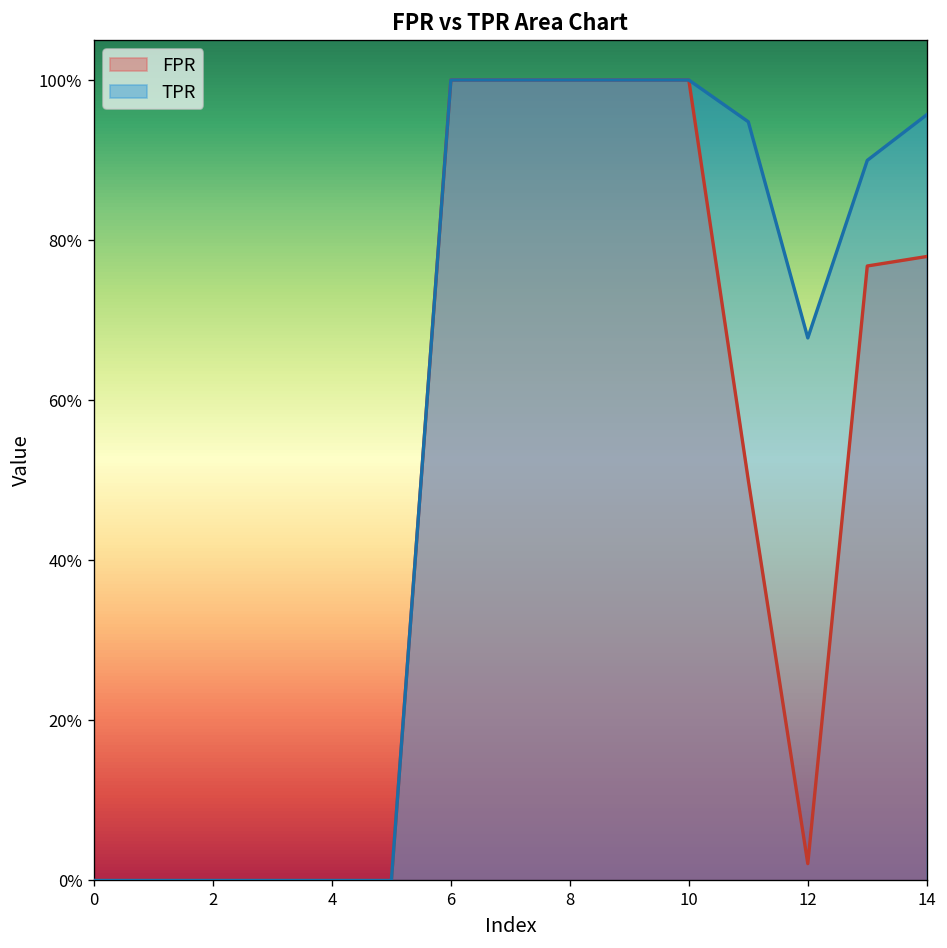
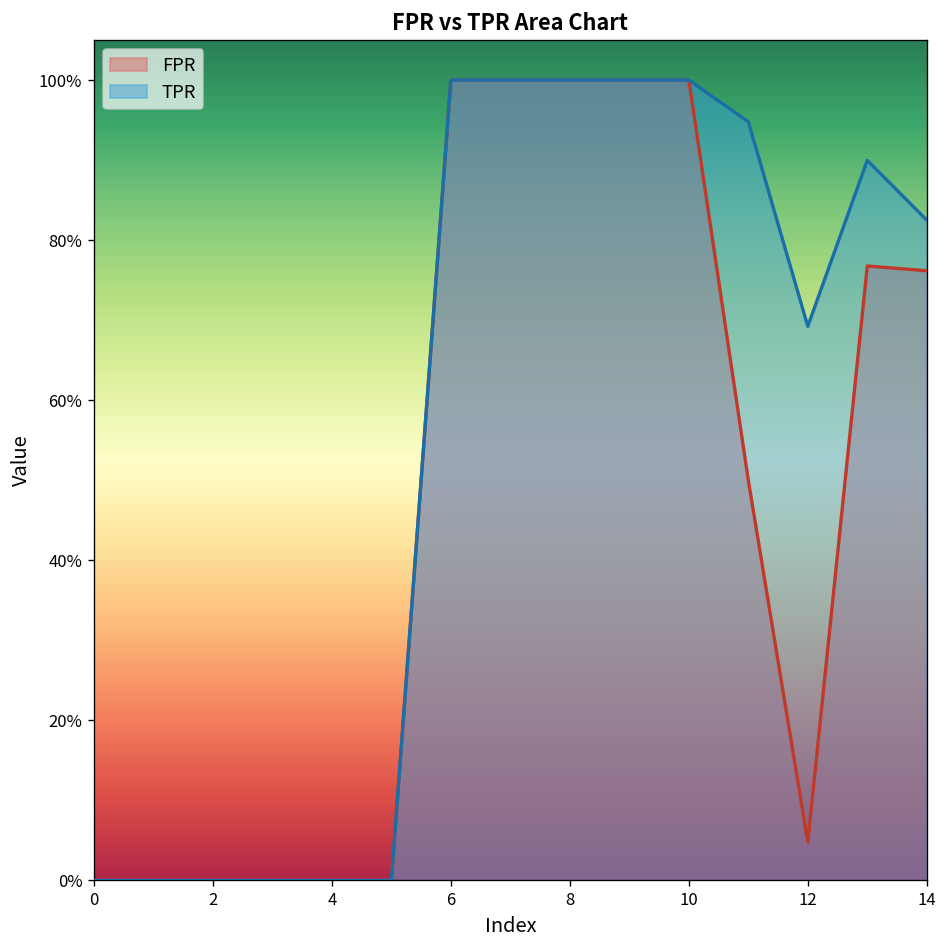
  {
    "FPR": {
-     "12": "2%",
-     "14": "78%"
+     "12": "5%",
+     "14": "76%"
    },
    "TPR": {
-     "12": "68%",
-     "14": "96%"
+     "12": "69%",
+     "14": "82%"
    }
  }
